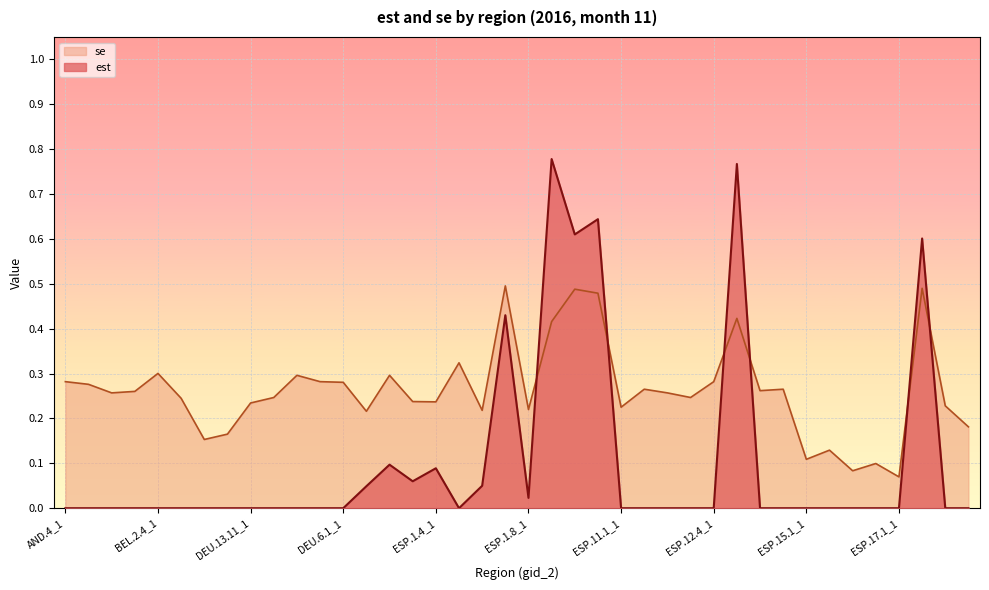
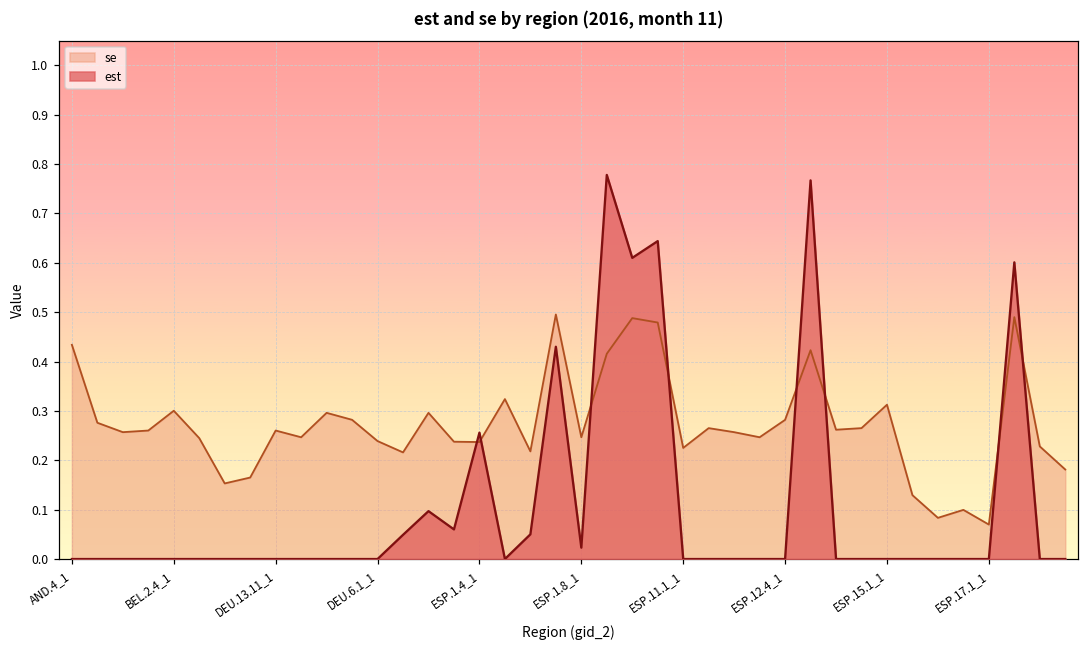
  {
    "se": {
-     "AND.4_1": 0.28,
+     "AND.4_1": 0.43,
      "BEL.2.4_1": 0.30,
-     "DEU.13.11_1": 0.23,
-     "DEU.6.1_1": 0.28,
+     "DEU.13.11_1": 0.26,
+     "DEU.6.1_1": 0.24,
      "ESP.1.4_1": 0.24,
-     "ESP.1.8_1": 0.22,
+     "ESP.1.8_1": 0.25,
      "ESP.11.1_1": 0.23,
      "ESP.12.4_1": 0.28,
-     "ESP.15.1_1": 0.11,
+     "ESP.15.1_1": 0.31,
      "ESP.17.1_1": 0.07
    },
    "est": {
      "AND.4_1": 0.00,
      "BEL.2.4_1": 0.00,
      "DEU.13.11_1": 0.00,
      "DEU.6.1_1": 0.00,
-     "ESP.1.4_1": 0.09,
+     "ESP.1.4_1": 0.26,
      "ESP.1.8_1": 0.02,
      "ESP.11.1_1": 0.00,
      "ESP.12.4_1": 0.00,
      "ESP.15.1_1": 0.00,
      "ESP.17.1_1": 0.00
    }
  }
